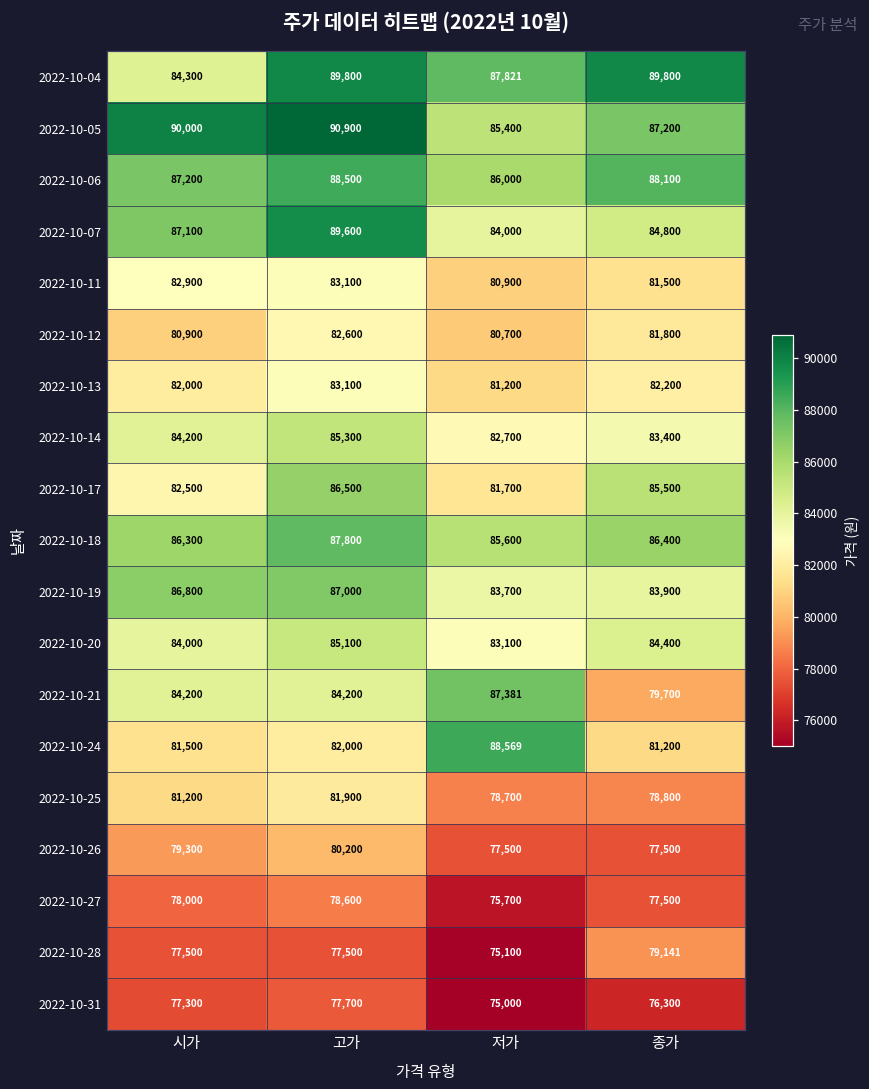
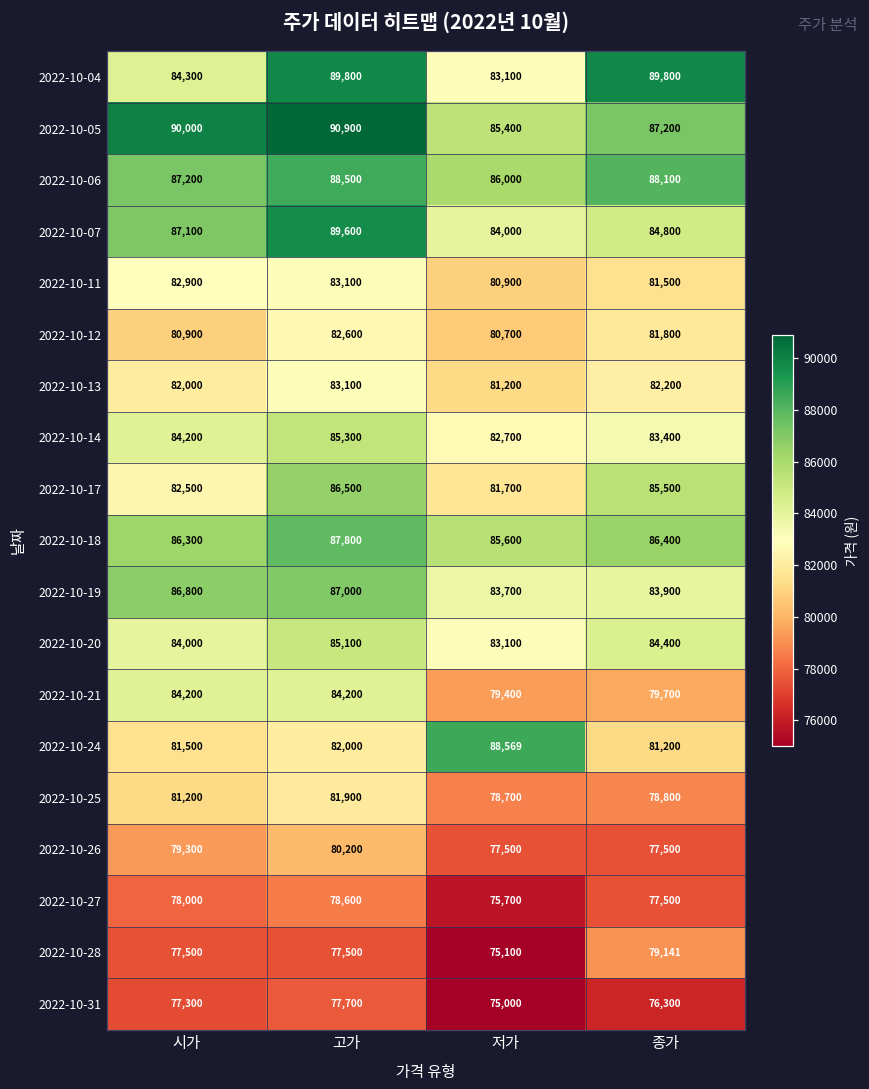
  {
    "2022-10-04": {
      "시가": "84,300",
      "고가": "89,800",
-     "저가": "87,821",
+     "저가": "83,100",
      "종가": "89,800"
    },
    "2022-10-05": {
      "시가": "90,000",
      "고가": "90,900",
      "저가": "85,400",
      "종가": "87,200"
    },
    "2022-10-06": {
      "시가": "87,200",
      "고가": "88,500",
      "저가": "86,000",
      "종가": "88,100"
    },
    "2022-10-07": {
      "시가": "87,100",
      "고가": "89,600",
      "저가": "84,000",
      "종가": "84,800"
    },
    "2022-10-11": {
      "시가": "82,900",
      "고가": "83,100",
      "저가": "80,900",
      "종가": "81,500"
    },
    "2022-10-12": {
      "시가": "80,900",
      "고가": "82,600",
      "저가": "80,700",
      "종가": "81,800"
    },
    "2022-10-13": {
      "시가": "82,000",
      "고가": "83,100",
      "저가": "81,200",
      "종가": "82,200"
    },
    "2022-10-14": {
      "시가": "84,200",
      "고가": "85,300",
      "저가": "82,700",
      "종가": "83,400"
    },
    "2022-10-17": {
      "시가": "82,500",
      "고가": "86,500",
      "저가": "81,700",
      "종가": "85,500"
    },
    "2022-10-18": {
      "시가": "86,300",
      "고가": "87,800",
      "저가": "85,600",
      "종가": "86,400"
    },
    "2022-10-19": {
      "시가": "86,800",
      "고가": "87,000",
      "저가": "83,700",
      "종가": "83,900"
    },
    "2022-10-20": {
      "시가": "84,000",
      "고가": "85,100",
      "저가": "83,100",
      "종가": "84,400"
    },
    "2022-10-21": {
      "시가": "84,200",
      "고가": "84,200",
-     "저가": "87,381",
+     "저가": "79,400",
      "종가": "79,700"
    },
    "2022-10-24": {
      "시가": "81,500",
      "고가": "82,000",
      "저가": "88,569",
      "종가": "81,200"
    },
    "2022-10-25": {
      "시가": "81,200",
      "고가": "81,900",
      "저가": "78,700",
      "종가": "78,800"
    },
    "2022-10-26": {
      "시가": "79,300",
      "고가": "80,200",
      "저가": "77,500",
      "종가": "77,500"
    },
    "2022-10-27": {
      "시가": "78,000",
      "고가": "78,600",
      "저가": "75,700",
      "종가": "77,500"
    },
    "2022-10-28": {
      "시가": "77,500",
      "고가": "77,500",
      "저가": "75,100",
      "종가": "79,141"
    },
    "2022-10-31": {
      "시가": "77,300",
      "고가": "77,700",
      "저가": "75,000",
      "종가": "76,300"
    }
  }
